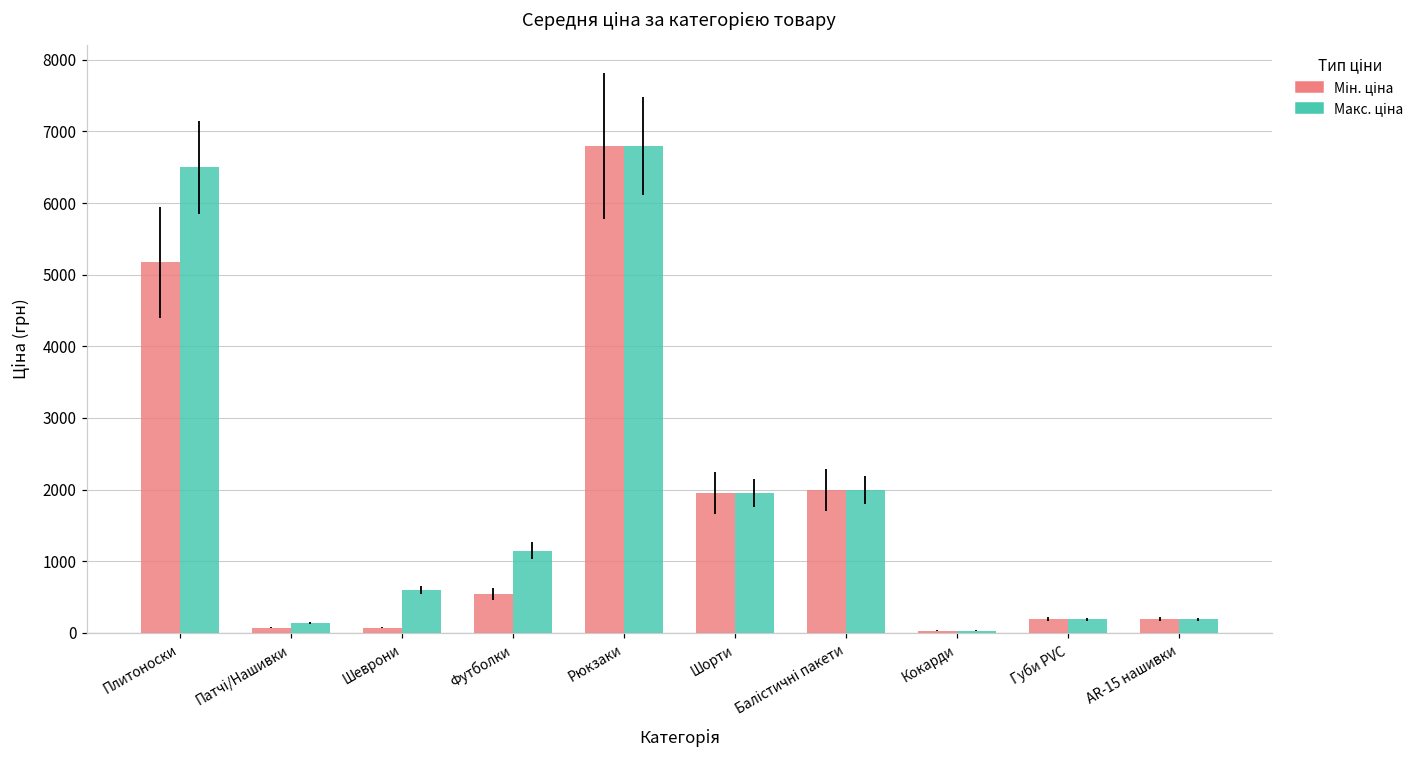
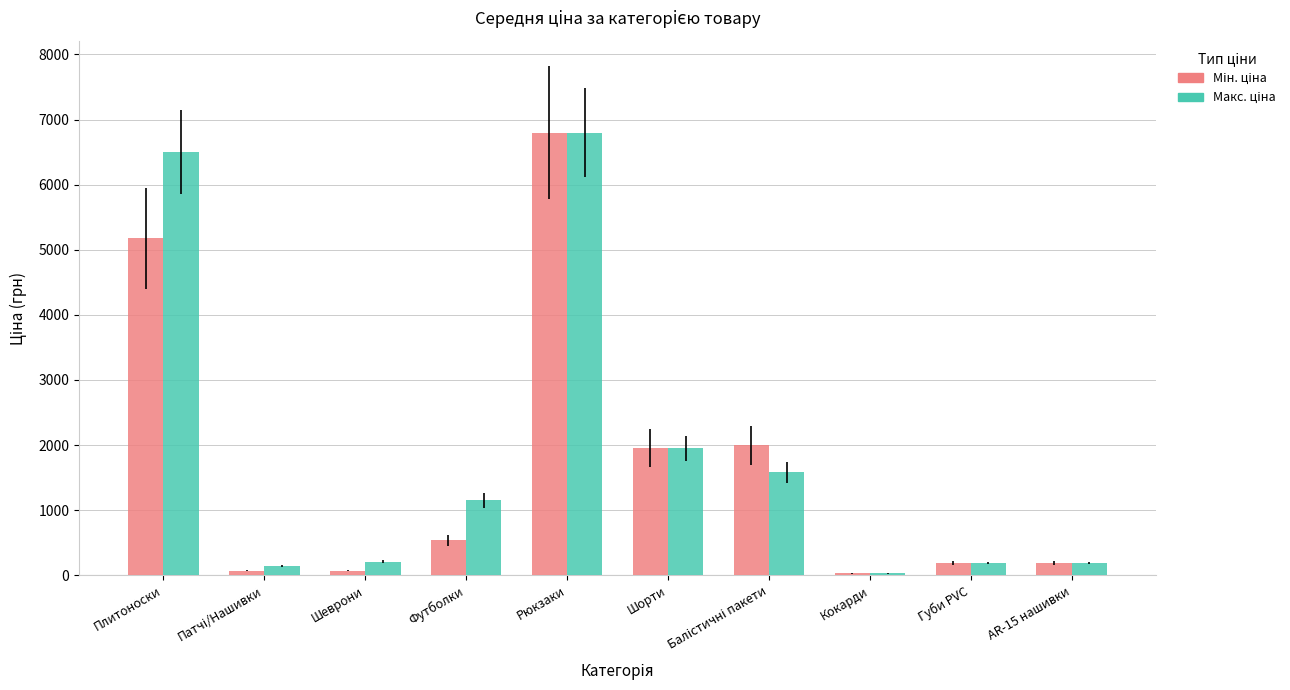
  {
    "Мін. ціна": {
      "Плитоноски": 5200,
      "Патчі/Нашивки": 100,
      "Шеврони": 100,
      "Футболки": 500,
      "Рюкзаки": 6800,
      "Шорти": 2000,
      "Балістичні пакети": 2000,
      "Губи PVC": 200,
      "AR-15 нашивки": 200
    },
    "Макс. ціна": {
      "Плитоноски": 6500,
      "Патчі/Нашивки": 100,
-     "Шеврони": 600,
+     "Шеврони": 200,
      "Футболки": 1200,
      "Рюкзаки": 6800,
      "Шорти": 2000,
-     "Балістичні пакети": 2000,
+     "Балістичні пакети": 1600,
      "Губи PVC": 200,
      "AR-15 нашивки": 200
    }
  }
